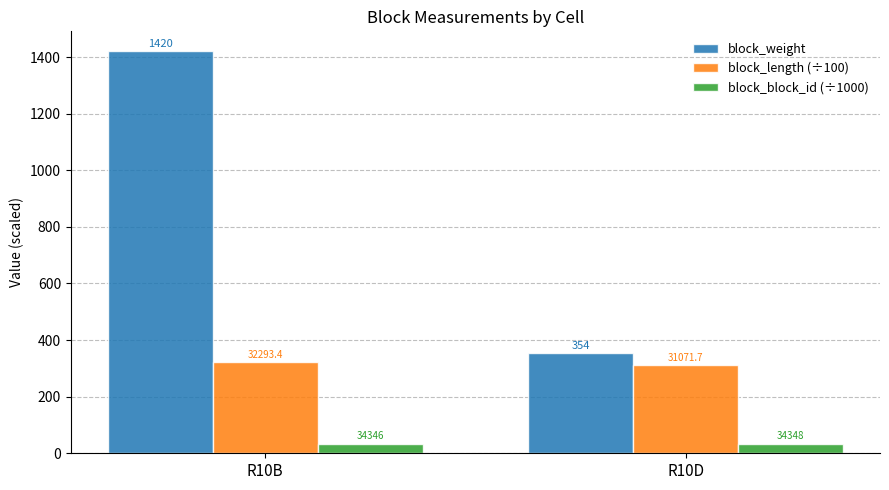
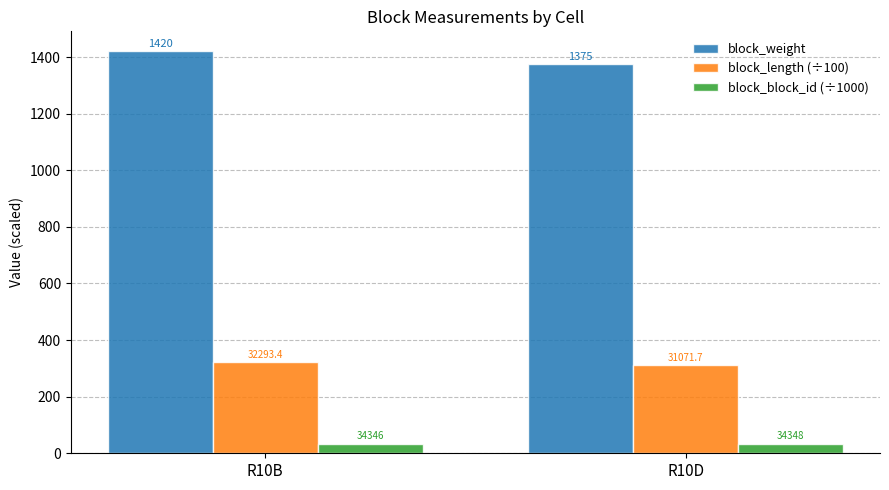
  {
    "block_weight": {
      "R10B": 1420,
-     "R10D": 354
+     "R10D": 1375
    }
  }
